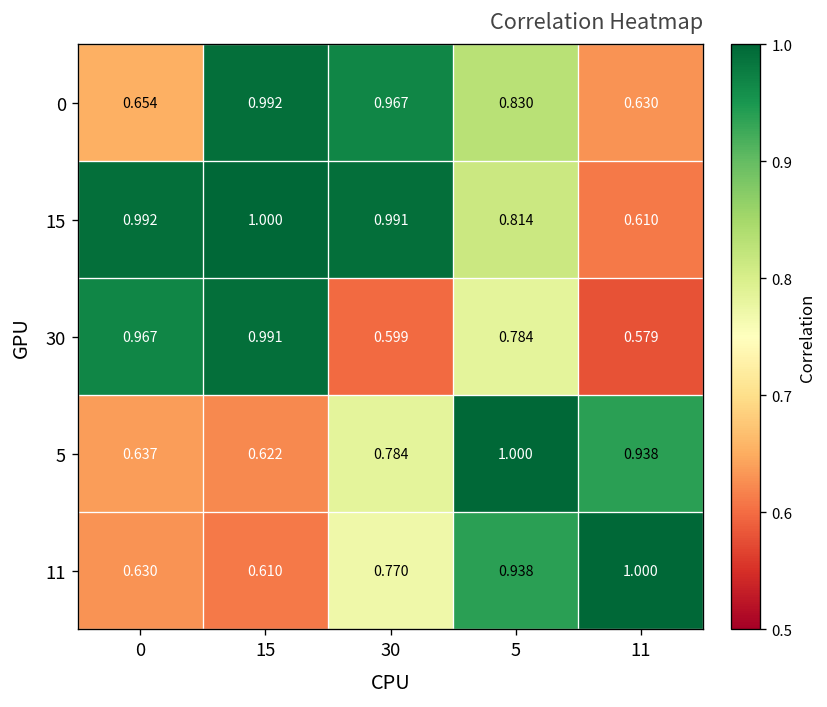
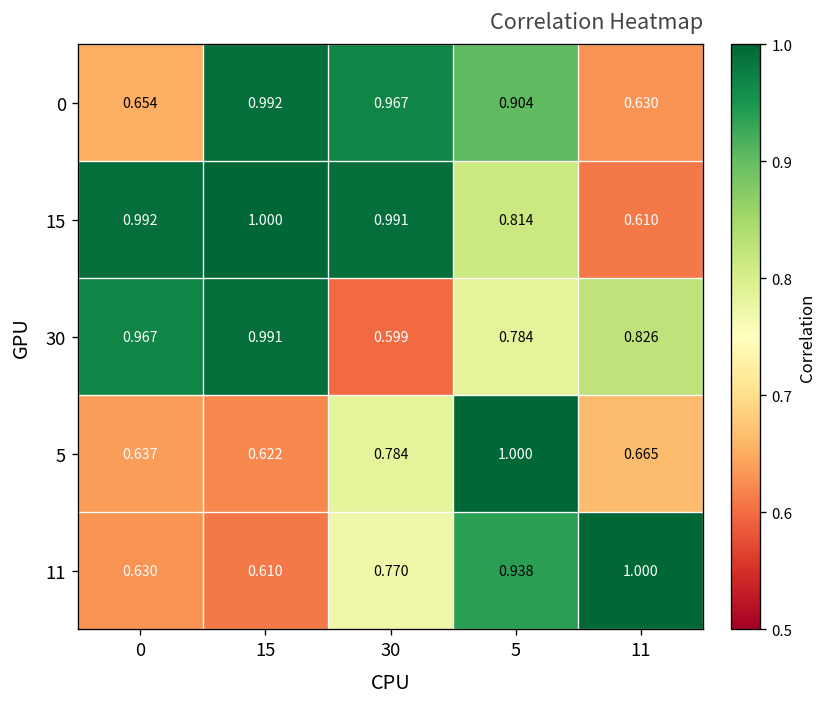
  {
    "0": {
      "0": 0.654,
      "15": 0.992,
      "30": 0.967,
-     "5": 0.830,
+     "5": 0.904,
      "11": 0.630
    },
    "15": {
      "0": 0.992,
      "15": 1.000,
      "30": 0.991,
      "5": 0.814,
      "11": 0.610
    },
    "30": {
      "0": 0.967,
      "15": 0.991,
      "30": 0.599,
      "5": 0.784,
-     "11": 0.579
+     "11": 0.826
    },
    "5": {
      "0": 0.637,
      "15": 0.622,
      "30": 0.784,
      "5": 1.000,
-     "11": 0.938
+     "11": 0.665
    },
    "11": {
      "0": 0.630,
      "15": 0.610,
      "30": 0.770,
      "5": 0.938,
      "11": 1.000
    }
  }
